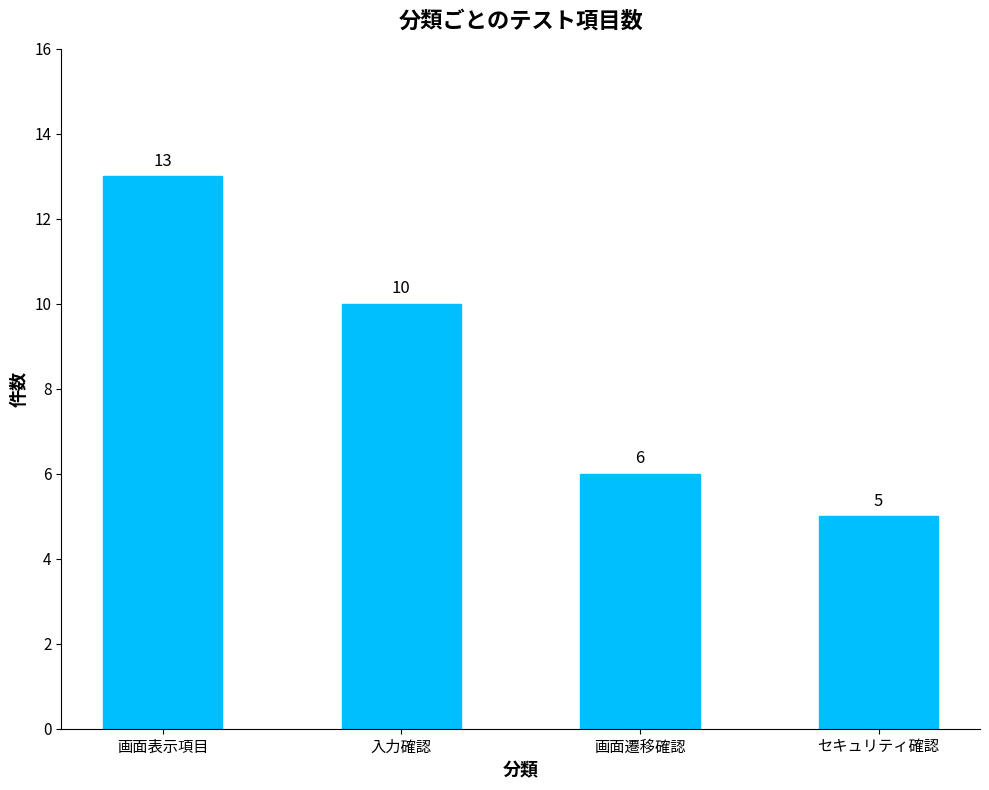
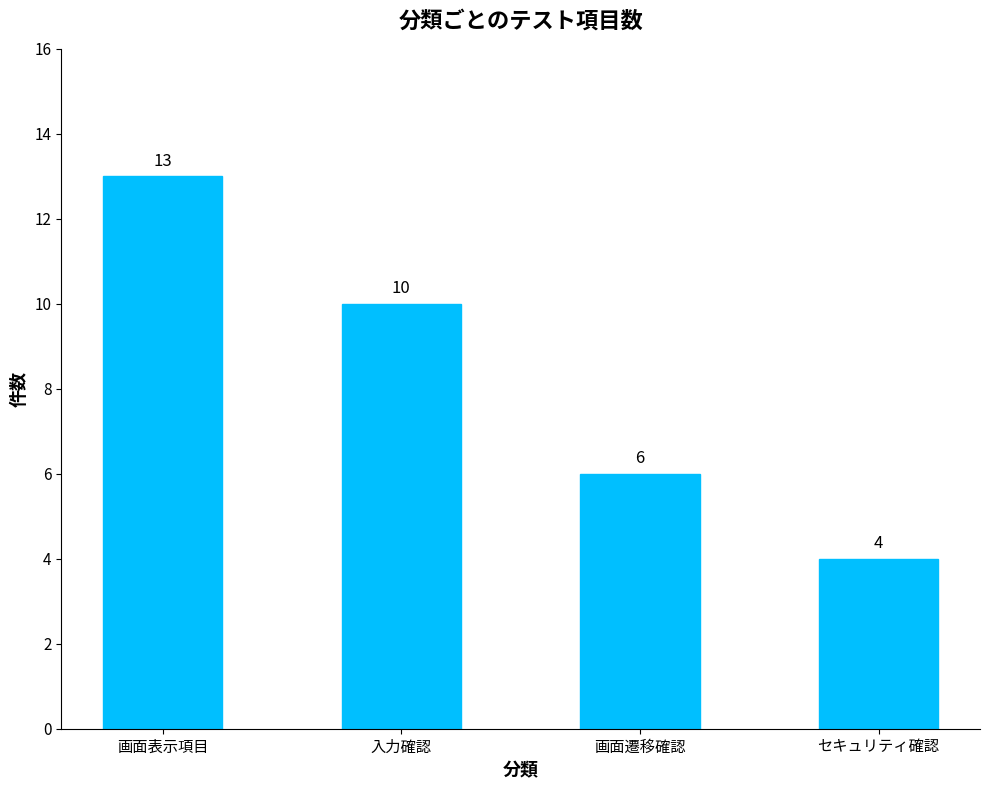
  {
    "画面表示項目": 13,
    "入力確認": 10,
    "画面遷移確認": 6,
-   "セキュリティ確認": 5
+   "セキュリティ確認": 4
  }
